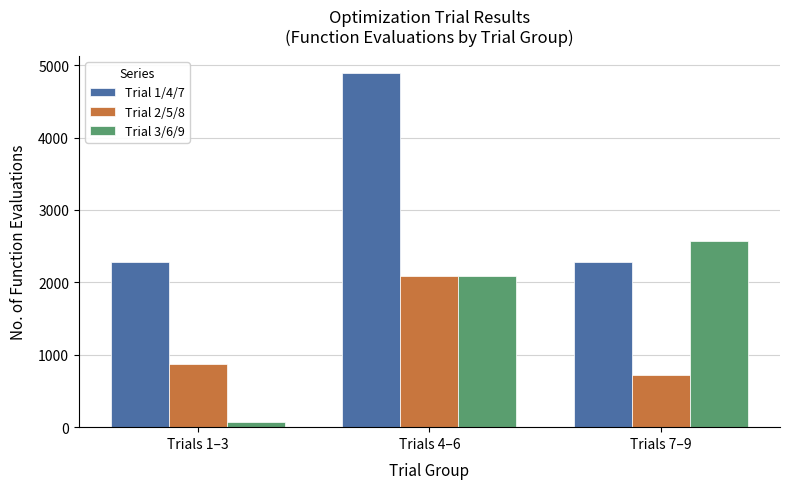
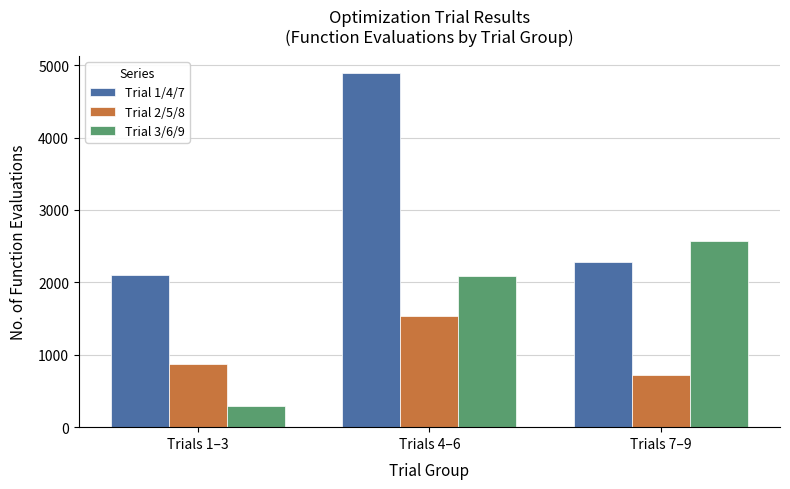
  {
    "Trial 1/4/7": {
-     "Trials 1–3": 2300,
+     "Trials 1–3": 2100,
      "Trials 4–6": 4900,
      "Trials 7–9": 2300
    },
    "Trial 2/5/8": {
      "Trials 1–3": 900,
-     "Trials 4–6": 2100,
+     "Trials 4–6": 1500,
      "Trials 7–9": 700
    },
    "Trial 3/6/9": {
-     "Trials 1–3": 100,
+     "Trials 1–3": 300,
      "Trials 4–6": 2100,
      "Trials 7–9": 2600
    }
  }
